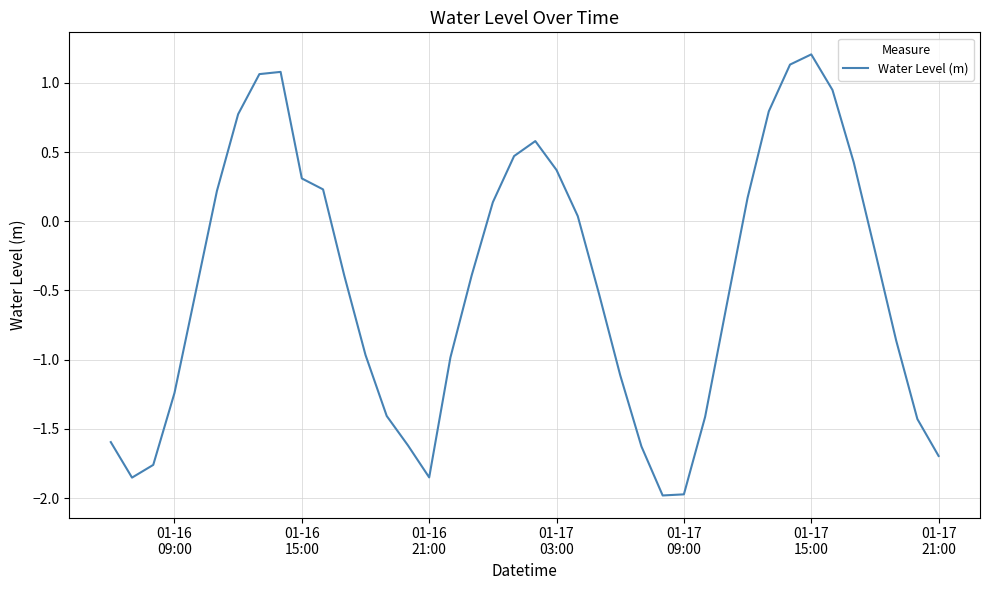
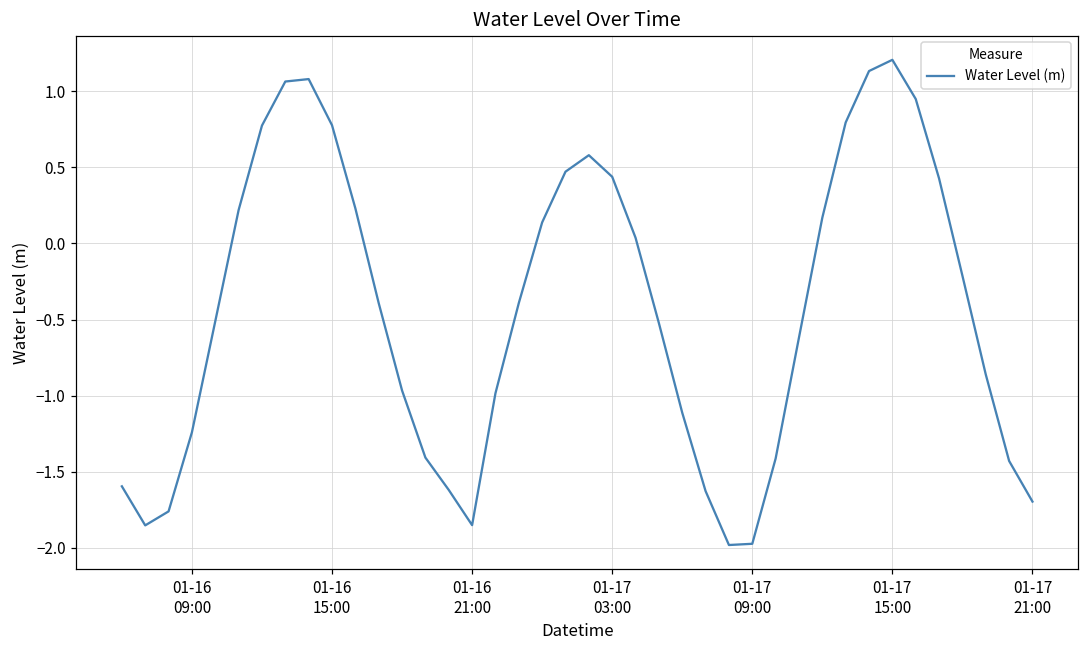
  {
    "01-16 09:00": -1.24,
-   "01-16 15:00": 0.31,
+   "01-16 15:00": 0.78,
    "01-16 21:00": -1.85,
-   "01-17 03:00": 0.37,
+   "01-17 03:00": 0.44,
    "01-17 09:00": -1.97,
    "01-17 15:00": 1.21,
    "01-17 21:00": -1.70
  }
